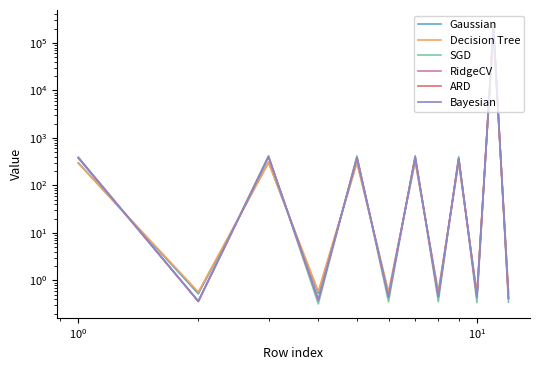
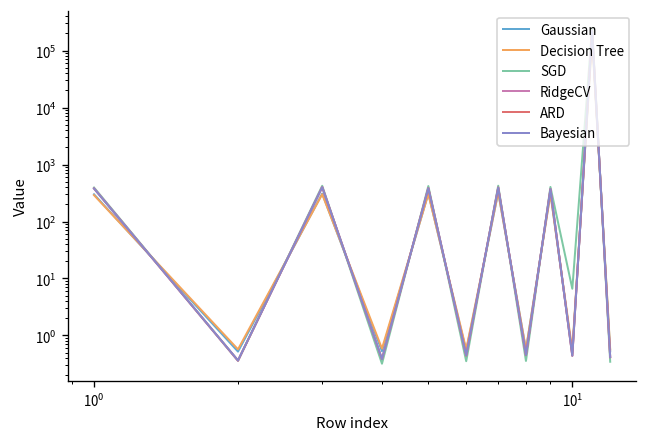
  {
    "SGD": {
-     "10^1": 0.3
+     "10^1": 7
    }
  }
